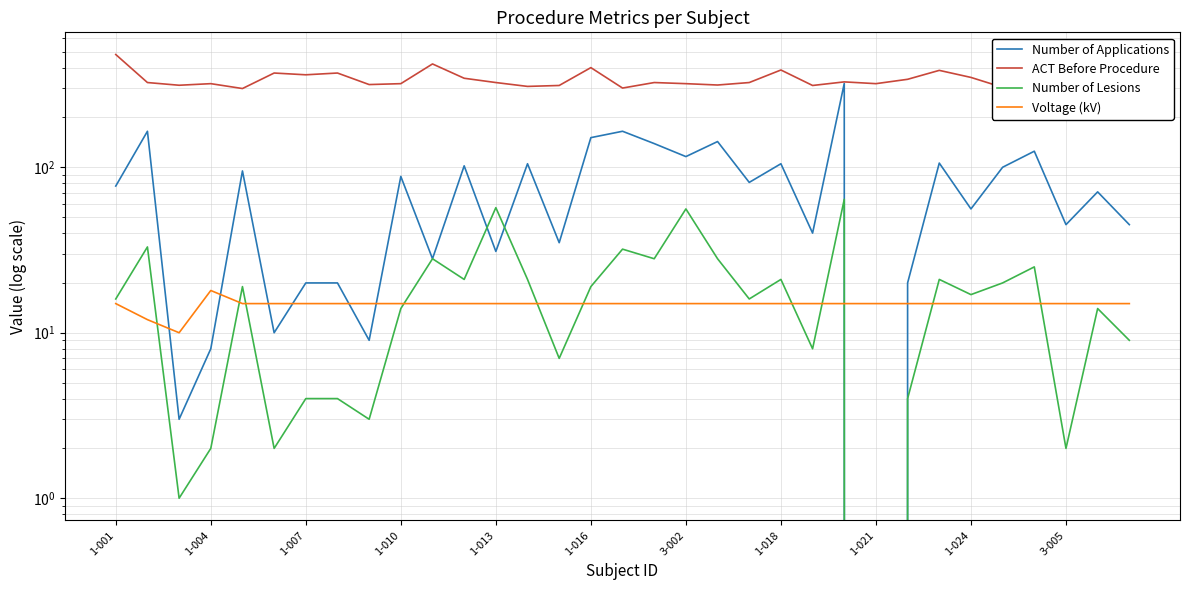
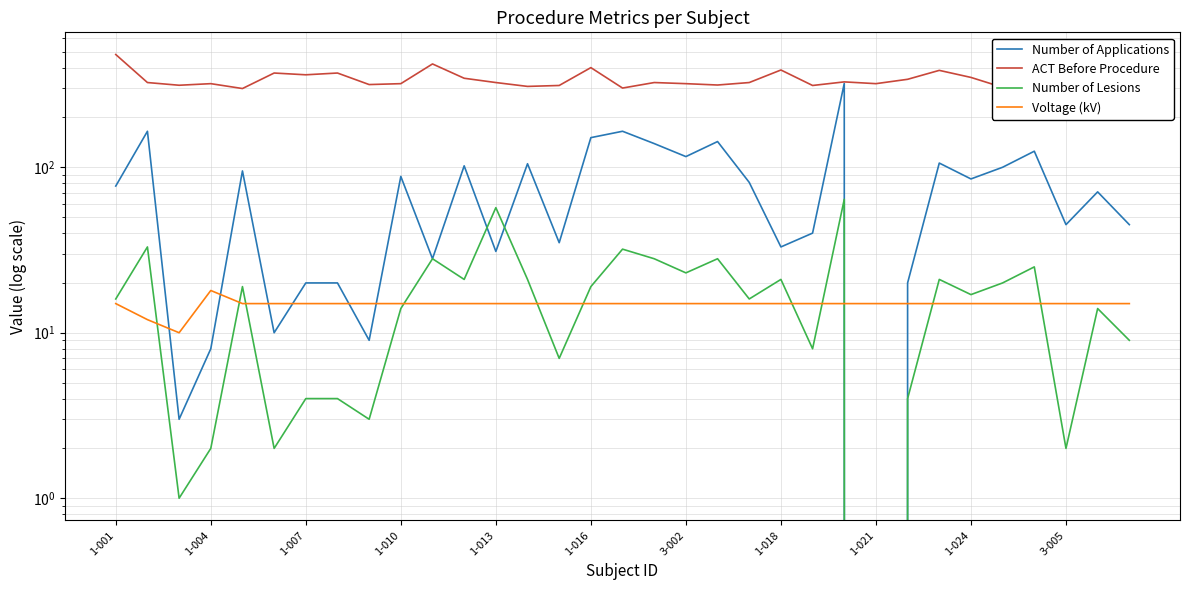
  {
    "Number of Applications": {
      "1-001": 80,
      "1-004": 8,
      "1-007": 20,
      "1-010": 90,
      "1-013": 31,
      "1-016": 150,
      "3-002": 120,
-     "1-018": 110,
-     "1-024": 56,
+     "1-018": 33,
+     "1-024": 90,
      "3-005": 45
    },
    "ACT Before Procedure": {
      "1-001": 480,
      "1-004": 320,
      "1-007": 360,
      "1-010": 320,
      "1-013": 330,
      "1-016": 400,
      "3-002": 320,
      "1-018": 390,
      "1-021": 320,
      "1-024": 350
    },
    "Number of Lesions": {
      "1-001": 16,
      "1-004": 2,
      "1-007": 4,
      "1-010": 14,
      "1-013": 57,
      "1-016": 19,
-     "3-002": 56,
+     "3-002": 23,
      "1-018": 21,
      "1-024": 17,
      "3-005": 2
    },
    "Voltage (kV)": {
      "1-001": 15,
      "1-004": 18,
      "1-007": 15,
      "1-010": 15,
      "1-013": 15,
      "1-016": 15,
      "3-002": 15,
      "1-018": 15,
      "1-021": 15,
      "1-024": 15,
      "3-005": 15
    }
  }
